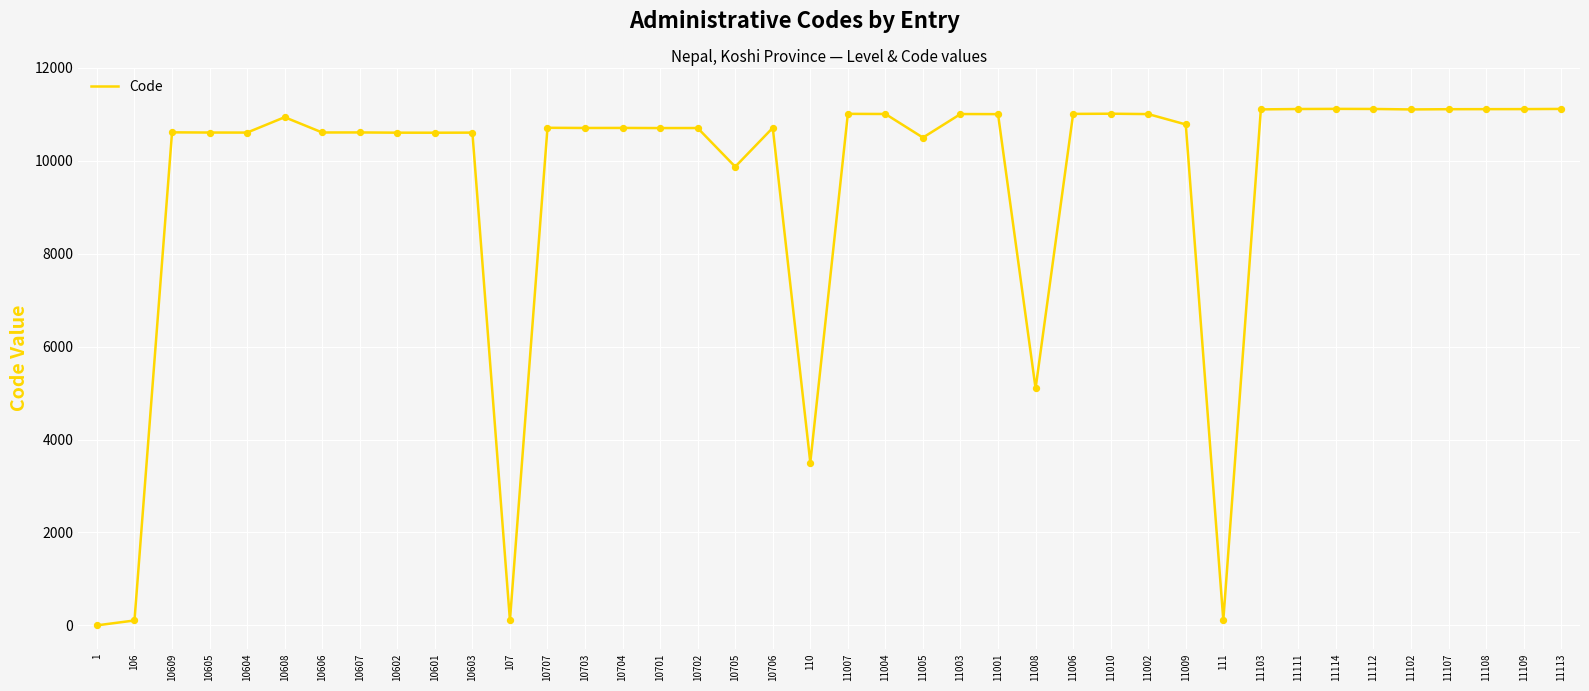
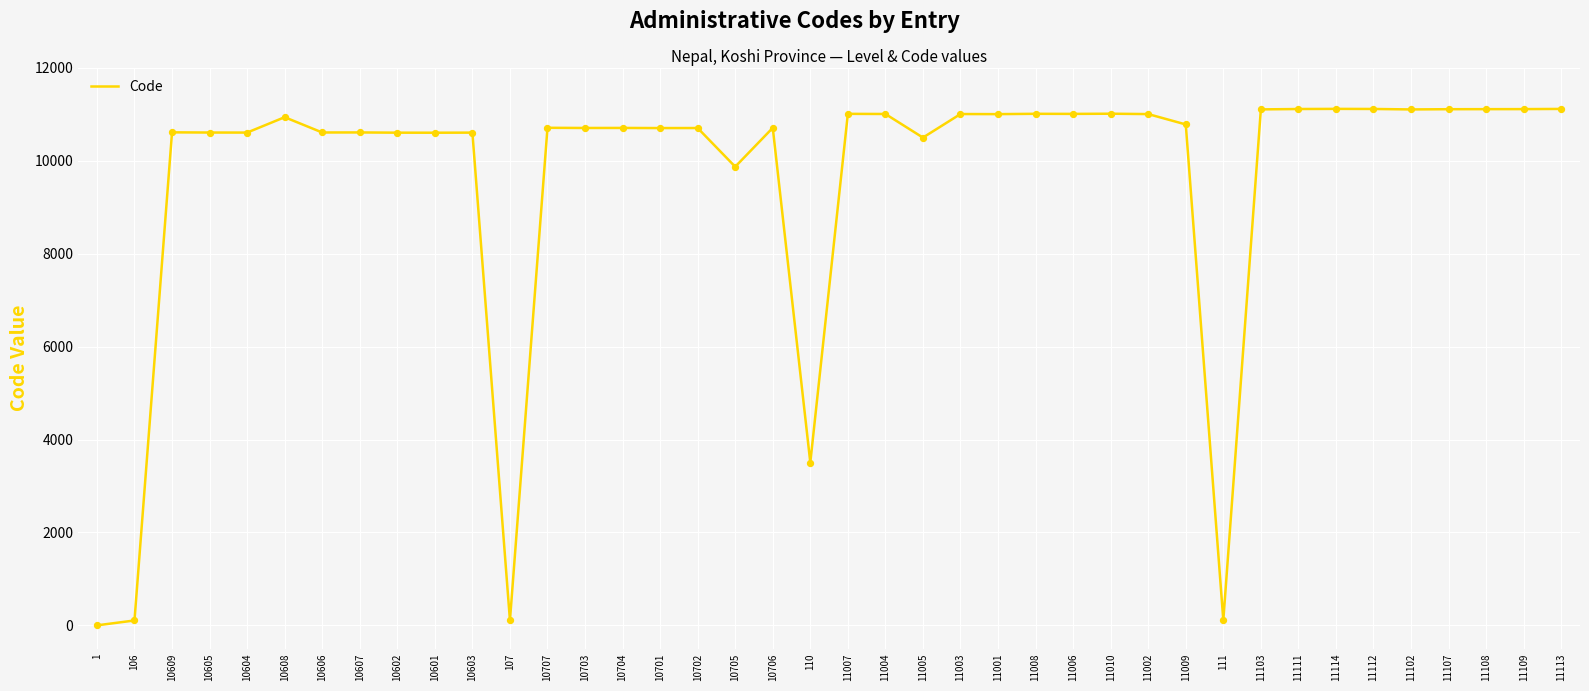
  {
    "1": 0,
    "106": 100,
    "10609": 10600,
    "10605": 10600,
    "10604": 10600,
    "10608": 10900,
    "10606": 10600,
    "10607": 10600,
    "10602": 10600,
    "10601": 10600,
    "10603": 10600,
    "107": 100,
    "10707": 10700,
    "10703": 10700,
    "10704": 10700,
    "10701": 10700,
    "10702": 10700,
    "10705": 9900,
    "10706": 10700,
    "110": 3500,
    "11007": 11000,
    "11004": 11000,
    "11005": 10500,
    "11003": 11000,
    "11001": 11000,
-   "11008": 5100,
+   "11008": 11000,
    "11006": 11000,
    "11010": 11000,
    "11002": 11000,
    "11009": 10800,
    "111": 100,
    "11103": 11100,
    "11111": 11100,
    "11114": 11100,
    "11112": 11100,
    "11102": 11100,
    "11107": 11100,
    "11108": 11100,
    "11109": 11100,
    "11113": 11100
  }
